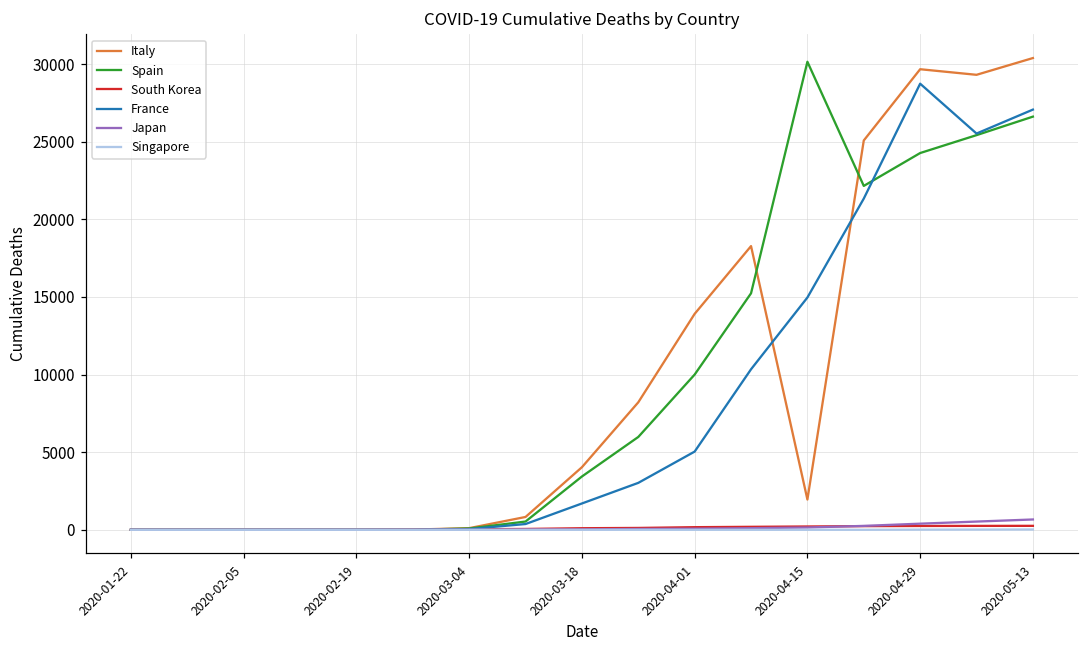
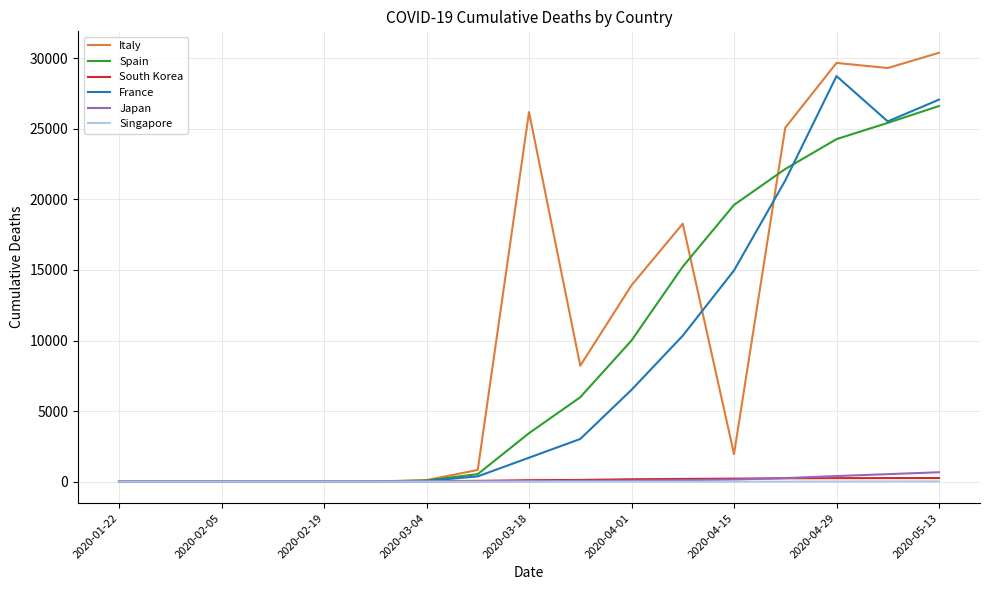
  {
    "Italy": {
-     "2020-03-18": 4000,
+     "2020-03-18": 26200,
      "2020-04-01": 13900,
      "2020-04-15": 2000,
      "2020-04-29": 29700,
      "2020-05-13": 30400
    },
    "Spain": {
      "2020-03-18": 3400,
      "2020-04-01": 10000,
-     "2020-04-15": 30200,
+     "2020-04-15": 19600,
      "2020-04-29": 24300,
      "2020-05-13": 26600
    },
    "South Korea": {
      "2020-05-13": 300
    },
    "France": {
      "2020-03-18": 1700,
-     "2020-04-01": 5000,
+     "2020-04-01": 6500,
      "2020-04-15": 15000,
      "2020-04-29": 28700,
      "2020-05-13": 27100
    },
    "Japan": {
      "2020-05-13": 700
    },
    "Singapore": {
      "2020-04-29": 0,
      "2020-05-13": 0
    }
  }
